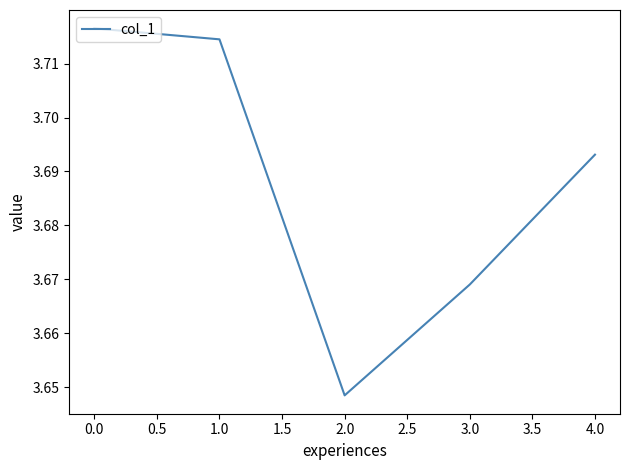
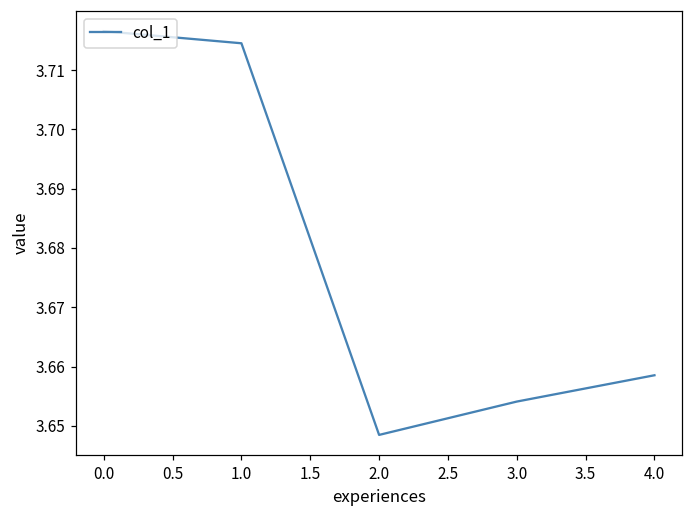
  {
    "1.0": 3.715,
    "2.0": 3.648,
-   "3.0": 3.669,
-   "4.0": 3.693
+   "3.0": 3.654,
+   "4.0": 3.659
  }
